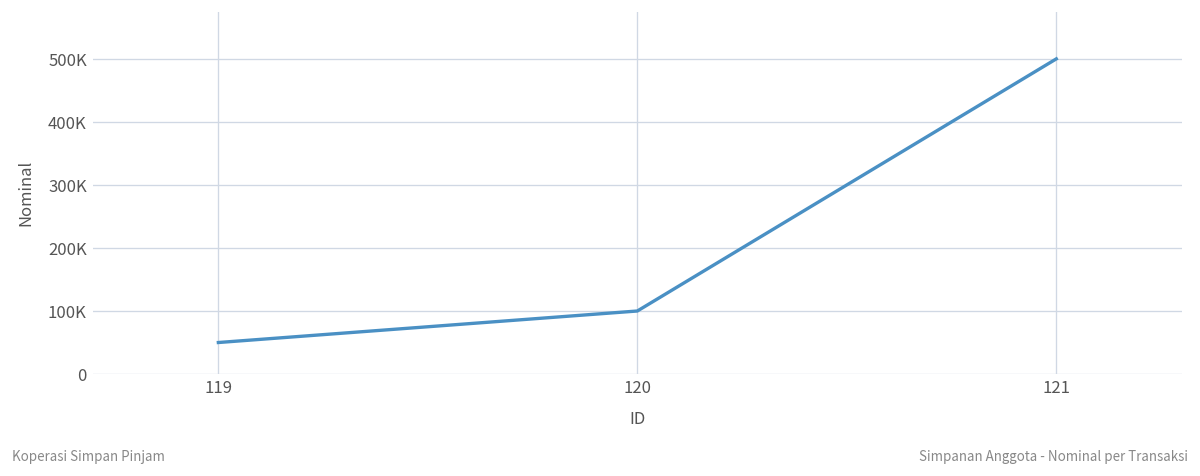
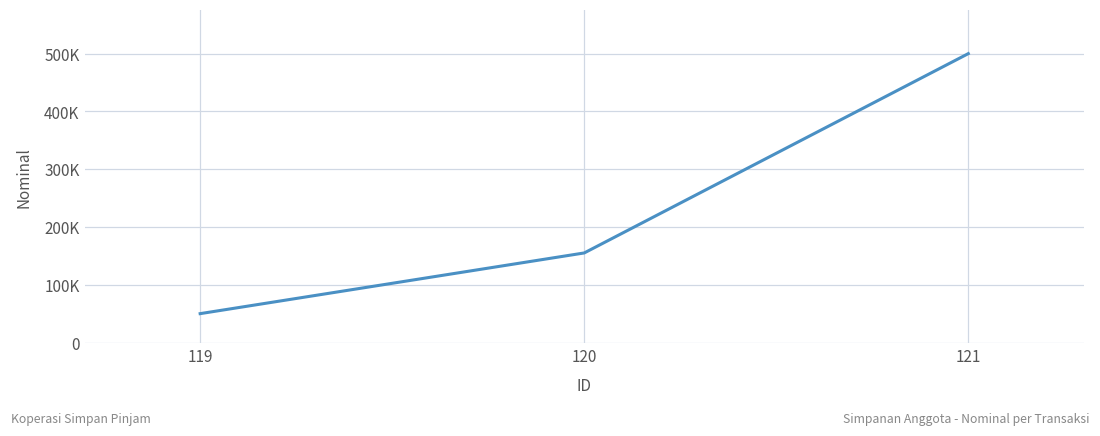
  {
    "119": 50000,
-   "120": 100000,
+   "120": 160000,
    "121": 500000
  }
